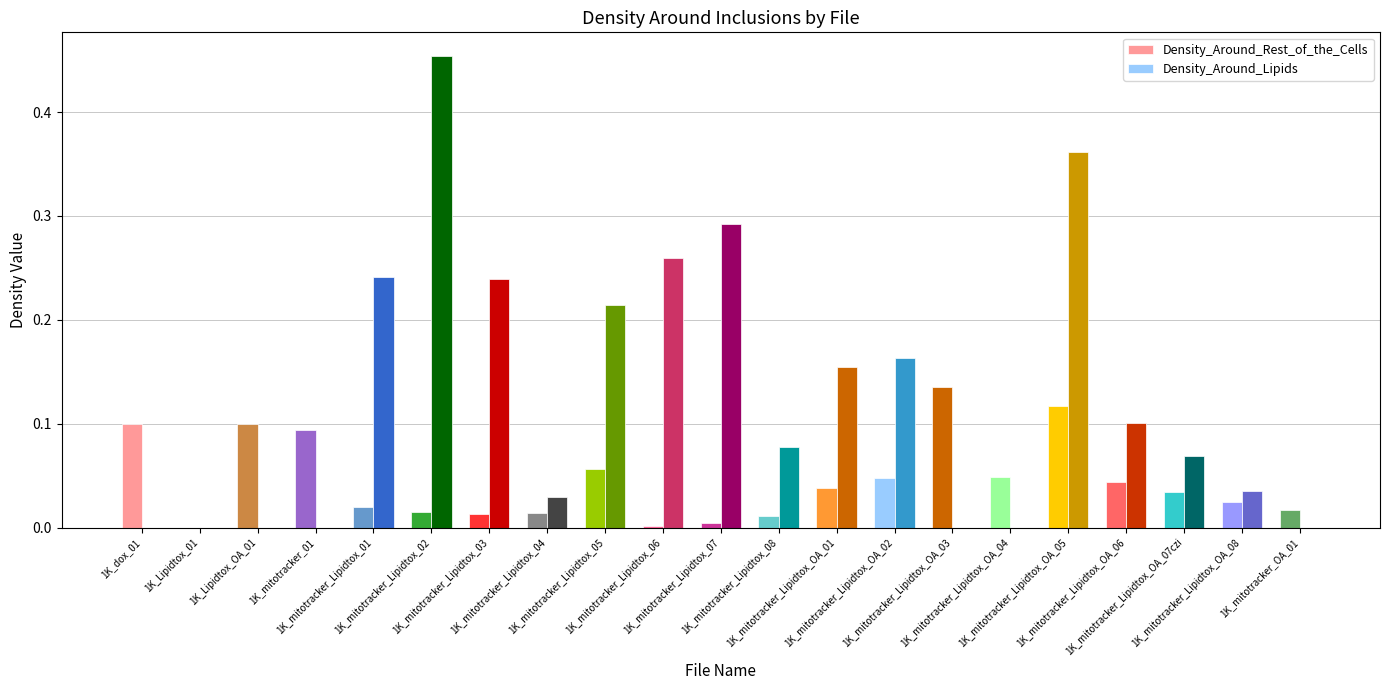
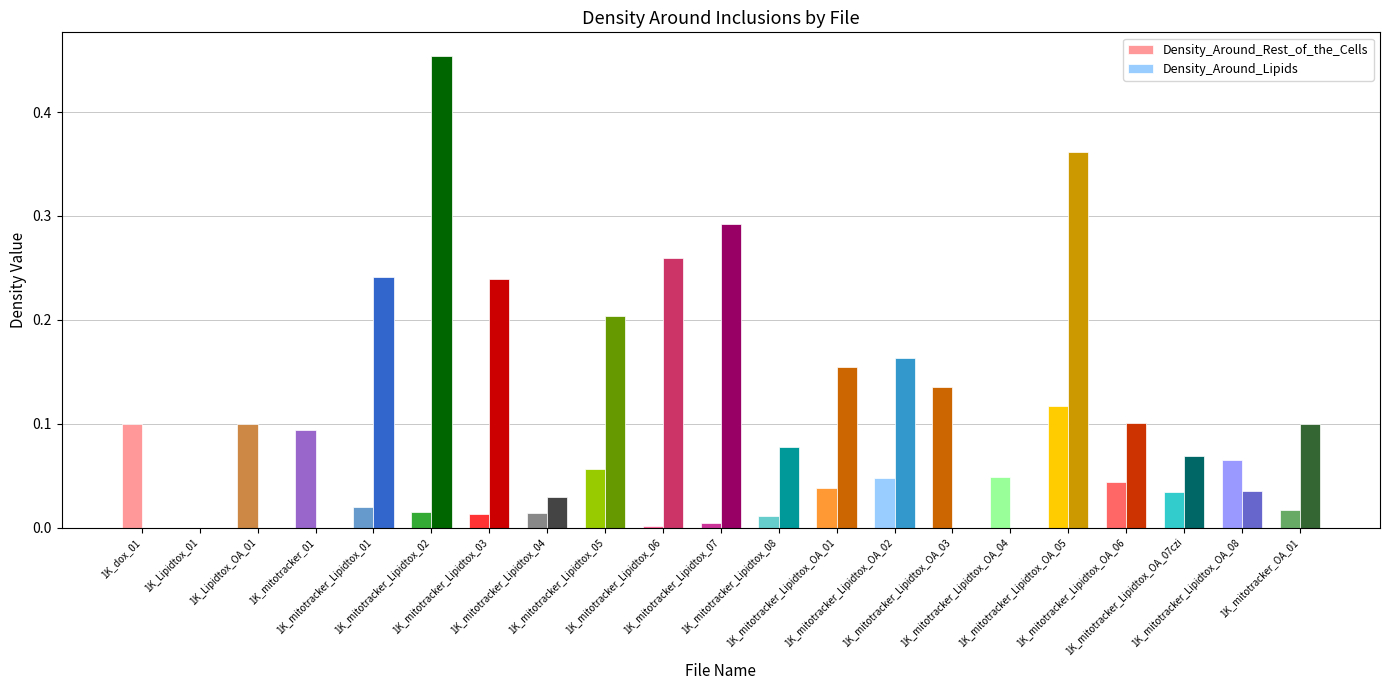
  {
    "Density_Around_Rest_of_the_Cells": {
      "1K_dox_01": 0.100,
      "1K_Lipidtox_01": 0.000,
      "1K_Lipidtox_OA_01": 0.100,
      "1K_mitotracker_01": 0.094,
      "1K_mitotracker_Lipidtox_01": 0.020,
      "1K_mitotracker_Lipidtox_02": 0.015,
      "1K_mitotracker_Lipidtox_03": 0.013,
      "1K_mitotracker_Lipidtox_04": 0.014,
      "1K_mitotracker_Lipidtox_05": 0.057,
      "1K_mitotracker_Lipidtox_07": 0.005,
      "1K_mitotracker_Lipidtox_08": 0.011,
      "1K_mitotracker_Lipidtox_OA_01": 0.038,
      "1K_mitotracker_Lipidtox_OA_02": 0.048,
      "1K_mitotracker_Lipidtox_OA_03": 0.136,
      "1K_mitotracker_Lipidtox_OA_04": 0.049,
      "1K_mitotracker_Lipidtox_OA_05": 0.117,
      "1K_mitotracker_Lipidtox_OA_06": 0.044,
      "1K_mitotracker_Lipidtox_OA_07czi": 0.034,
-     "1K_mitotracker_Lipidtox_OA_08": 0.024,
+     "1K_mitotracker_Lipidtox_OA_08": 0.065,
      "1K_mitotracker_OA_01": 0.017
    },
    "Density_Around_Lipids": {
      "1K_dox_01": 0.000,
      "1K_Lipidtox_01": 0.000,
      "1K_Lipidtox_OA_01": 0.000,
      "1K_mitotracker_01": 0.000,
      "1K_mitotracker_Lipidtox_01": 0.241,
      "1K_mitotracker_Lipidtox_02": 0.454,
      "1K_mitotracker_Lipidtox_03": 0.240,
      "1K_mitotracker_Lipidtox_04": 0.030,
-     "1K_mitotracker_Lipidtox_05": 0.214,
+     "1K_mitotracker_Lipidtox_05": 0.203,
      "1K_mitotracker_Lipidtox_06": 0.260,
      "1K_mitotracker_Lipidtox_07": 0.293,
      "1K_mitotracker_Lipidtox_08": 0.078,
      "1K_mitotracker_Lipidtox_OA_01": 0.155,
      "1K_mitotracker_Lipidtox_OA_02": 0.163,
      "1K_mitotracker_Lipidtox_OA_03": 0.000,
      "1K_mitotracker_Lipidtox_OA_04": 0.000,
      "1K_mitotracker_Lipidtox_OA_05": 0.362,
      "1K_mitotracker_Lipidtox_OA_06": 0.101,
      "1K_mitotracker_Lipidtox_OA_07czi": 0.069,
      "1K_mitotracker_Lipidtox_OA_08": 0.035,
-     "1K_mitotracker_OA_01": 0.0
+     "1K_mitotracker_OA_01": 0.1
    }
  }
